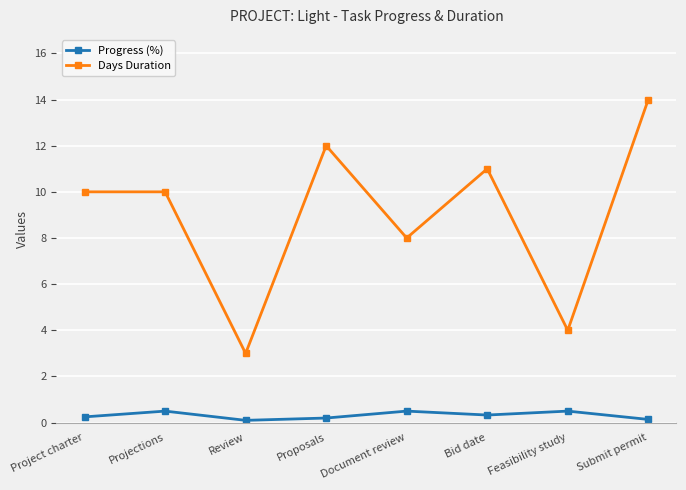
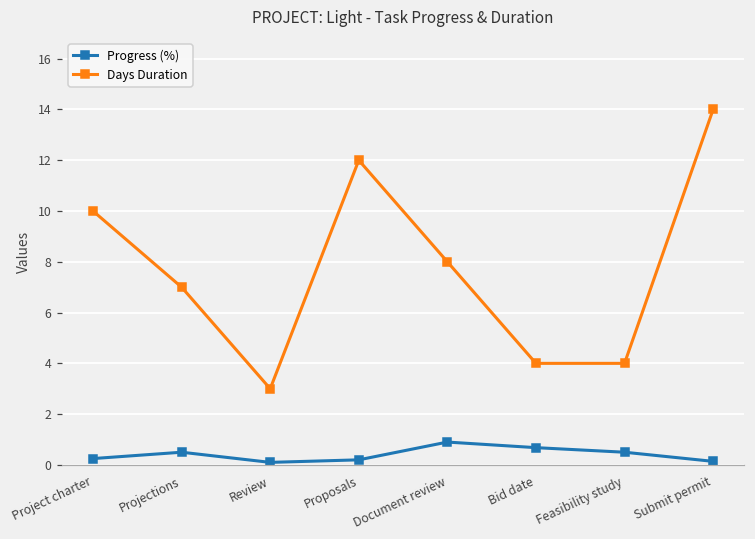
  {
    "Progress (%)": {
      "Project charter": 0.3,
      "Projections": 0.5,
      "Review": 0.1,
      "Proposals": 0.2,
-     "Document review": 0.5,
-     "Bid date": 0.3,
+     "Document review": 0.9,
+     "Bid date": 0.7,
      "Feasibility study": 0.5,
      "Submit permit": 0.1
    },
    "Days Duration": {
      "Project charter": 10,
-     "Projections": 10,
+     "Projections": 7,
      "Review": 3,
      "Proposals": 12,
      "Document review": 8,
-     "Bid date": 11,
+     "Bid date": 4,
      "Feasibility study": 4,
      "Submit permit": 14
    }
  }
